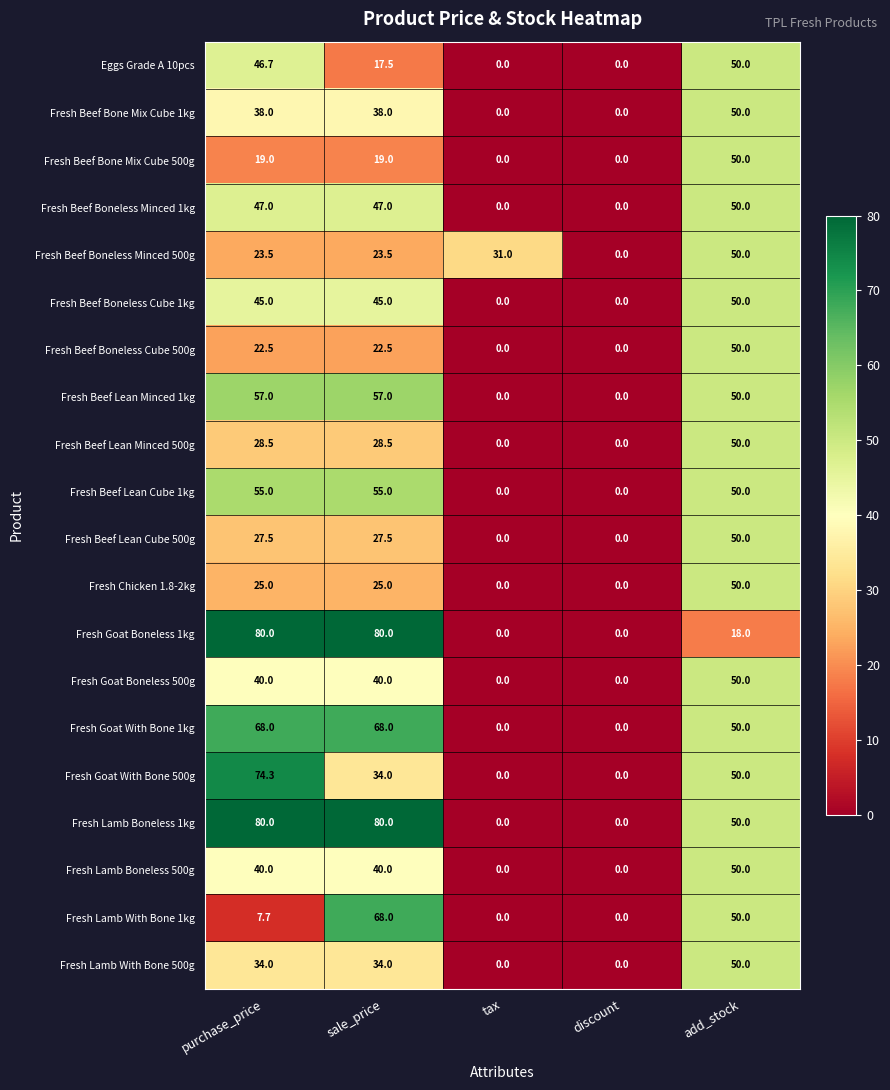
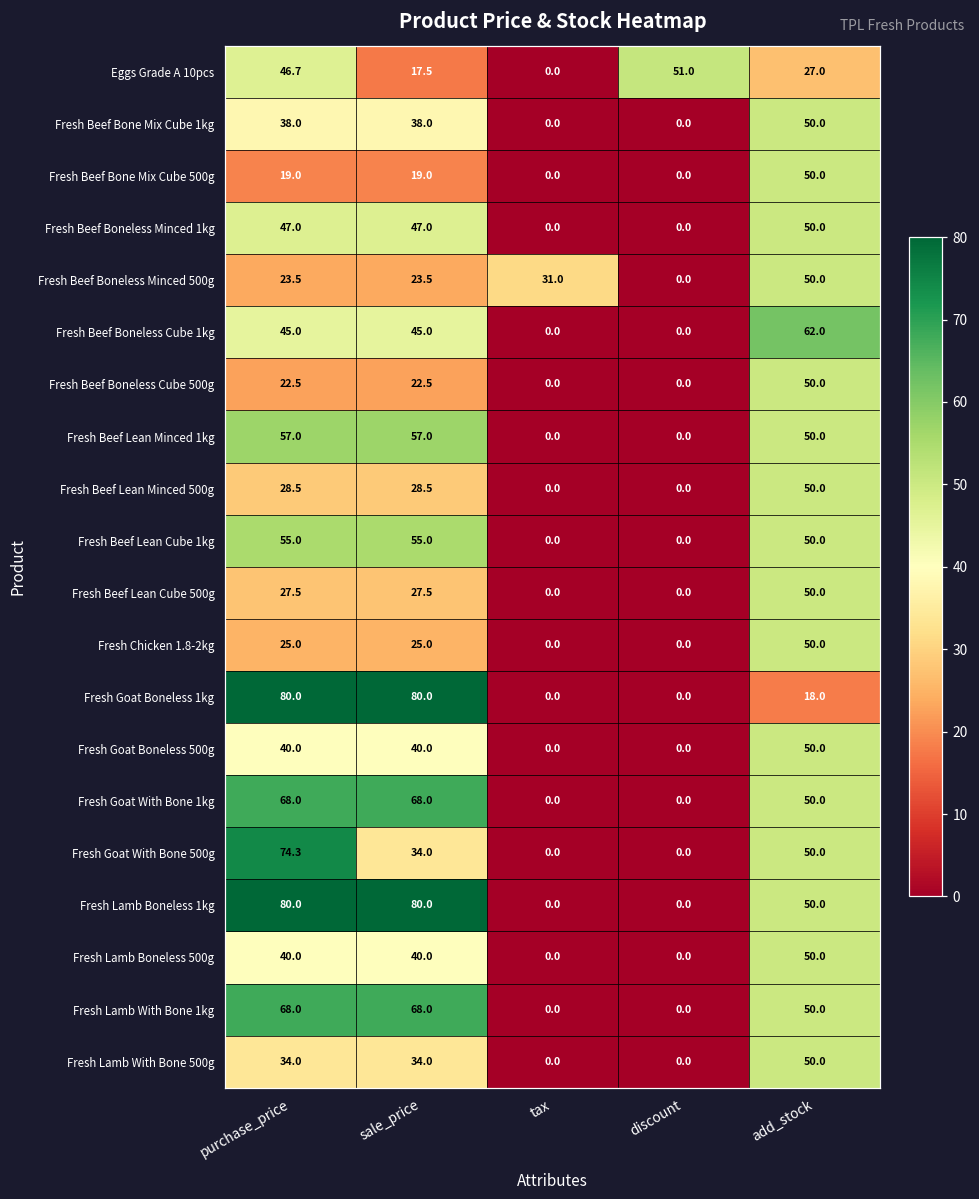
  {
    "Eggs Grade A 10pcs": {
      "purchase_price": 46.7,
      "sale_price": 17.5,
      "tax": 0.0,
-     "discount": 0.0,
-     "add_stock": 50.0
+     "discount": 51.0,
+     "add_stock": 27.0
    },
    "Fresh Beef Bone Mix Cube 1kg": {
      "purchase_price": 38.0,
      "sale_price": 38.0,
      "tax": 0.0,
      "discount": 0.0,
      "add_stock": 50.0
    },
    "Fresh Beef Bone Mix Cube 500g": {
      "purchase_price": 19.0,
      "sale_price": 19.0,
      "tax": 0.0,
      "discount": 0.0,
      "add_stock": 50.0
    },
    "Fresh Beef Boneless Minced 1kg": {
      "purchase_price": 47.0,
      "sale_price": 47.0,
      "tax": 0.0,
      "discount": 0.0,
      "add_stock": 50.0
    },
    "Fresh Beef Boneless Minced 500g": {
      "purchase_price": 23.5,
      "sale_price": 23.5,
      "tax": 31.0,
      "discount": 0.0,
      "add_stock": 50.0
    },
    "Fresh Beef Boneless Cube 1kg": {
      "purchase_price": 45.0,
      "sale_price": 45.0,
      "tax": 0.0,
      "discount": 0.0,
-     "add_stock": 50.0
+     "add_stock": 62.0
    },
    "Fresh Beef Boneless Cube 500g": {
      "purchase_price": 22.5,
      "sale_price": 22.5,
      "tax": 0.0,
      "discount": 0.0,
      "add_stock": 50.0
    },
    "Fresh Beef Lean Minced 1kg": {
      "purchase_price": 57.0,
      "sale_price": 57.0,
      "tax": 0.0,
      "discount": 0.0,
      "add_stock": 50.0
    },
    "Fresh Beef Lean Minced 500g": {
      "purchase_price": 28.5,
      "sale_price": 28.5,
      "tax": 0.0,
      "discount": 0.0,
      "add_stock": 50.0
    },
    "Fresh Beef Lean Cube 1kg": {
      "purchase_price": 55.0,
      "sale_price": 55.0,
      "tax": 0.0,
      "discount": 0.0,
      "add_stock": 50.0
    },
    "Fresh Beef Lean Cube 500g": {
      "purchase_price": 27.5,
      "sale_price": 27.5,
      "tax": 0.0,
      "discount": 0.0,
      "add_stock": 50.0
    },
    "Fresh Chicken 1.8-2kg": {
      "purchase_price": 25.0,
      "sale_price": 25.0,
      "tax": 0.0,
      "discount": 0.0,
      "add_stock": 50.0
    },
    "Fresh Goat Boneless 1kg": {
      "purchase_price": 80.0,
      "sale_price": 80.0,
      "tax": 0.0,
      "discount": 0.0,
      "add_stock": 18.0
    },
    "Fresh Goat Boneless 500g": {
      "purchase_price": 40.0,
      "sale_price": 40.0,
      "tax": 0.0,
      "discount": 0.0,
      "add_stock": 50.0
    },
    "Fresh Goat With Bone 1kg": {
      "purchase_price": 68.0,
      "sale_price": 68.0,
      "tax": 0.0,
      "discount": 0.0,
      "add_stock": 50.0
    },
    "Fresh Goat With Bone 500g": {
      "purchase_price": 74.3,
      "sale_price": 34.0,
      "tax": 0.0,
      "discount": 0.0,
      "add_stock": 50.0
    },
    "Fresh Lamb Boneless 1kg": {
      "purchase_price": 80.0,
      "sale_price": 80.0,
      "tax": 0.0,
      "discount": 0.0,
      "add_stock": 50.0
    },
    "Fresh Lamb Boneless 500g": {
      "purchase_price": 40.0,
      "sale_price": 40.0,
      "tax": 0.0,
      "discount": 0.0,
      "add_stock": 50.0
    },
    "Fresh Lamb With Bone 1kg": {
-     "purchase_price": 7.7,
+     "purchase_price": 68.0,
      "sale_price": 68.0,
      "tax": 0.0,
      "discount": 0.0,
      "add_stock": 50.0
    },
    "Fresh Lamb With Bone 500g": {
      "purchase_price": 34.0,
      "sale_price": 34.0,
      "tax": 0.0,
      "discount": 0.0,
      "add_stock": 50.0
    }
  }
